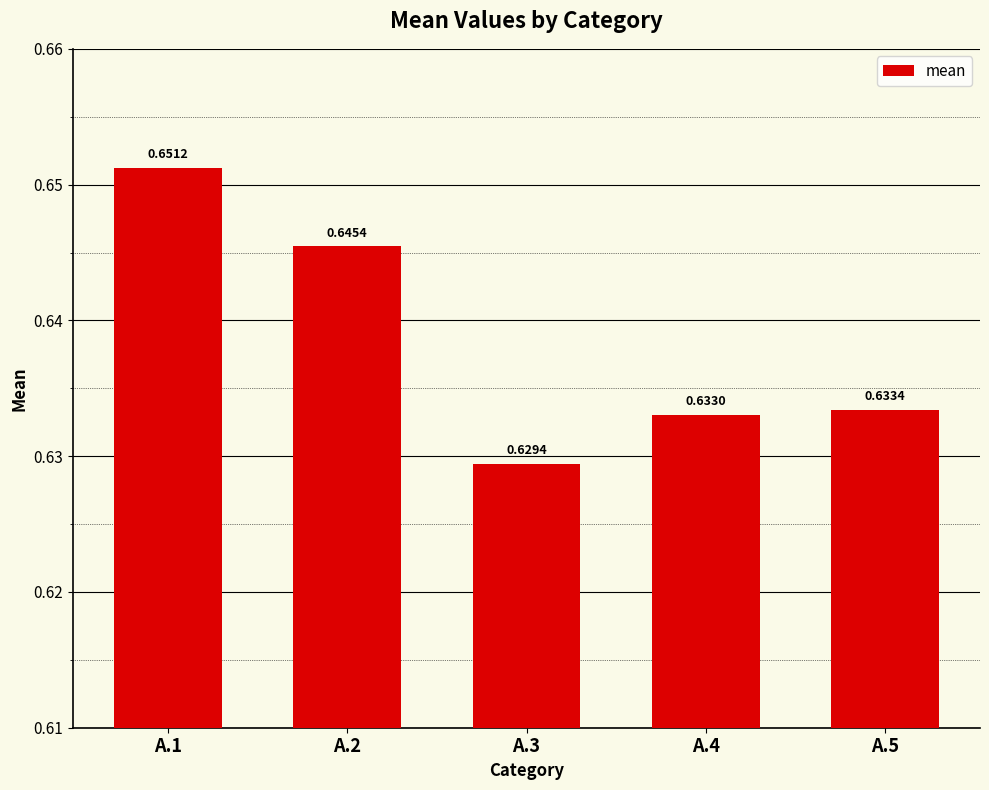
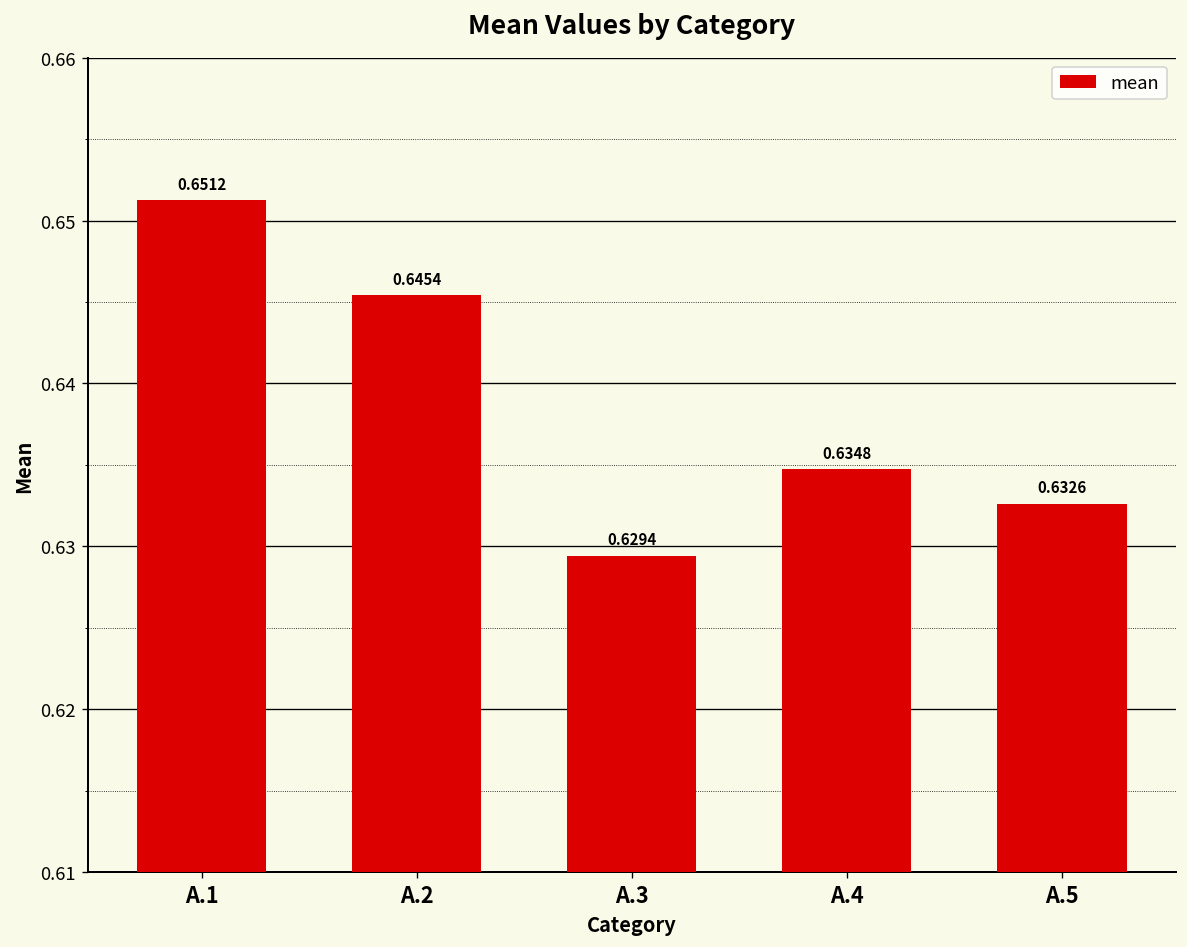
  {
    "A.1": 0.6512,
    "A.2": 0.6454,
    "A.3": 0.6294,
-   "A.4": 0.6330,
-   "A.5": 0.6334
+   "A.4": 0.6348,
+   "A.5": 0.6326
  }
